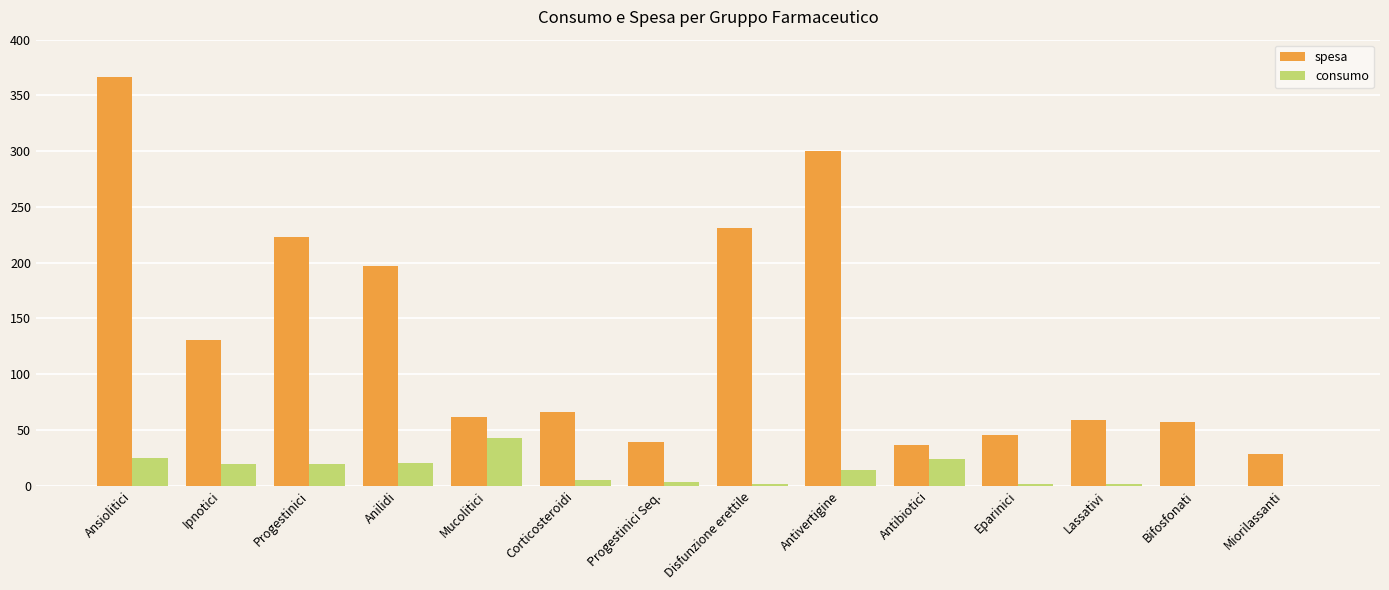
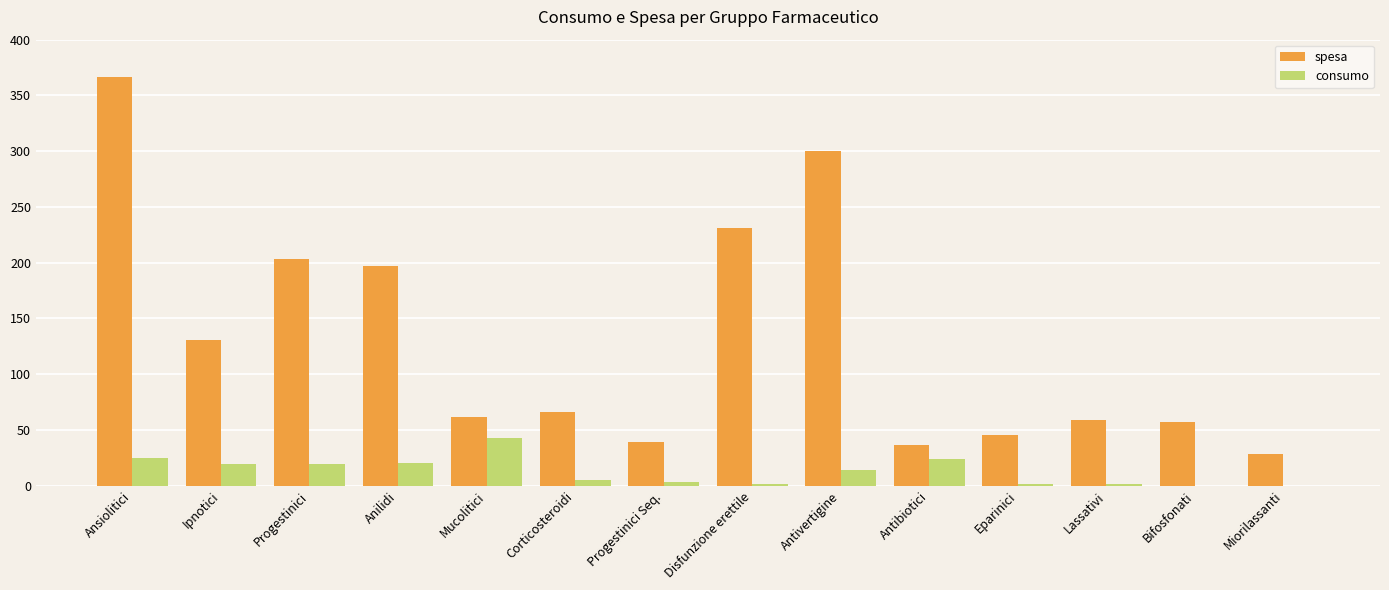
  {
    "spesa": {
      "Ansiolitici": 366,
      "Ipnotici": 131,
-     "Progestinici": 223,
+     "Progestinici": 203,
      "Anilidi": 197,
      "Mucolitici": 61,
      "Corticosteroidi": 66,
      "Progestinici Seq.": 39,
      "Disfunzione erettile": 231,
      "Antivertigine": 301,
      "Antibiotici": 37,
      "Eparinici": 45,
      "Lassativi": 59,
      "Bifosfonati": 58,
      "Miorilassanti": 29
    },
    "consumo": {
      "Ansiolitici": 25,
      "Ipnotici": 20,
      "Progestinici": 19,
      "Anilidi": 20,
      "Mucolitici": 43,
      "Corticosteroidi": 5,
      "Progestinici Seq.": 3,
      "Antivertigine": 15,
      "Antibiotici": 24,
      "Bifosfonati": 0,
      "Miorilassanti": 0
    }
  }
